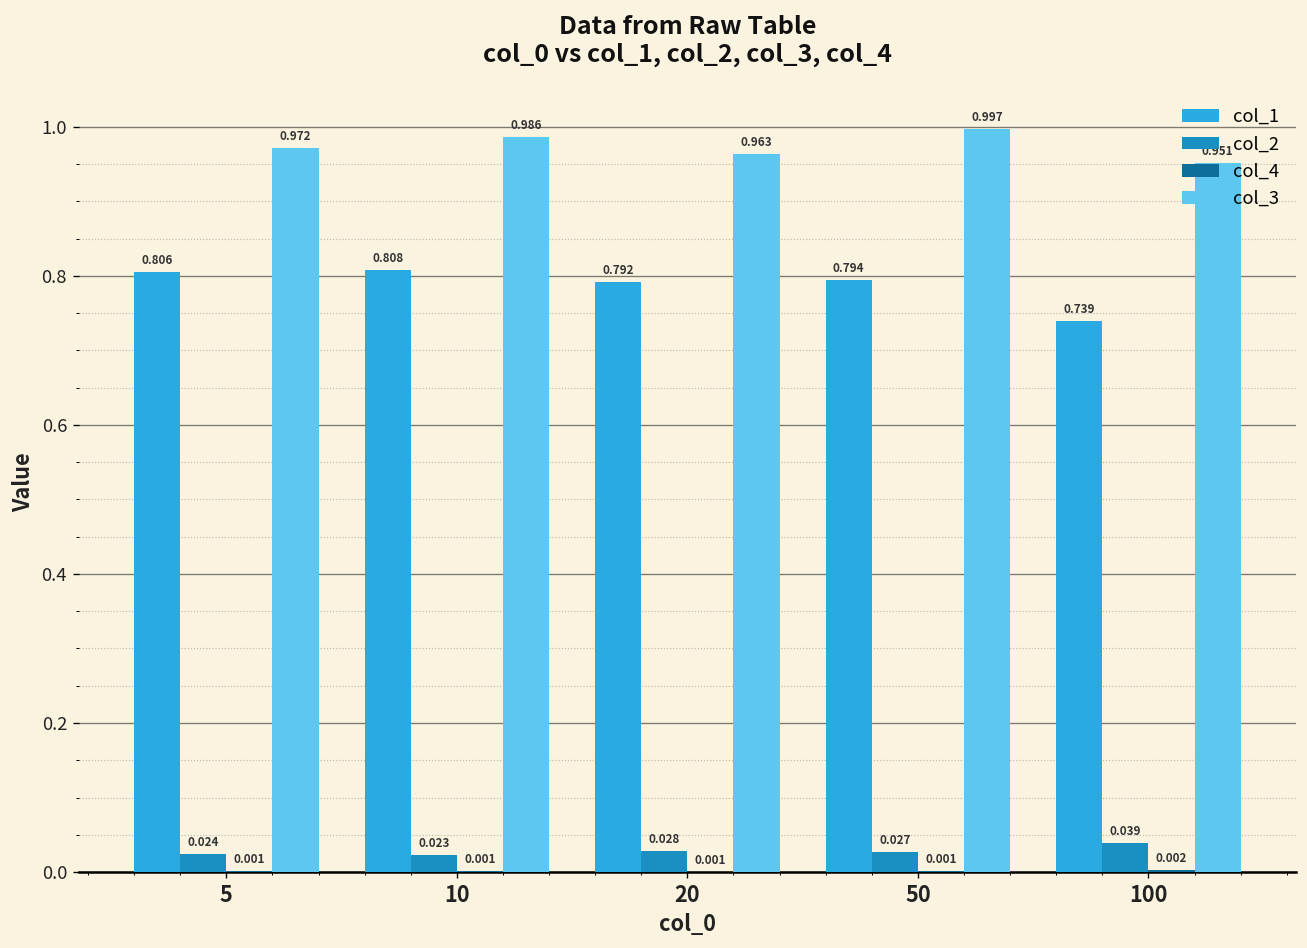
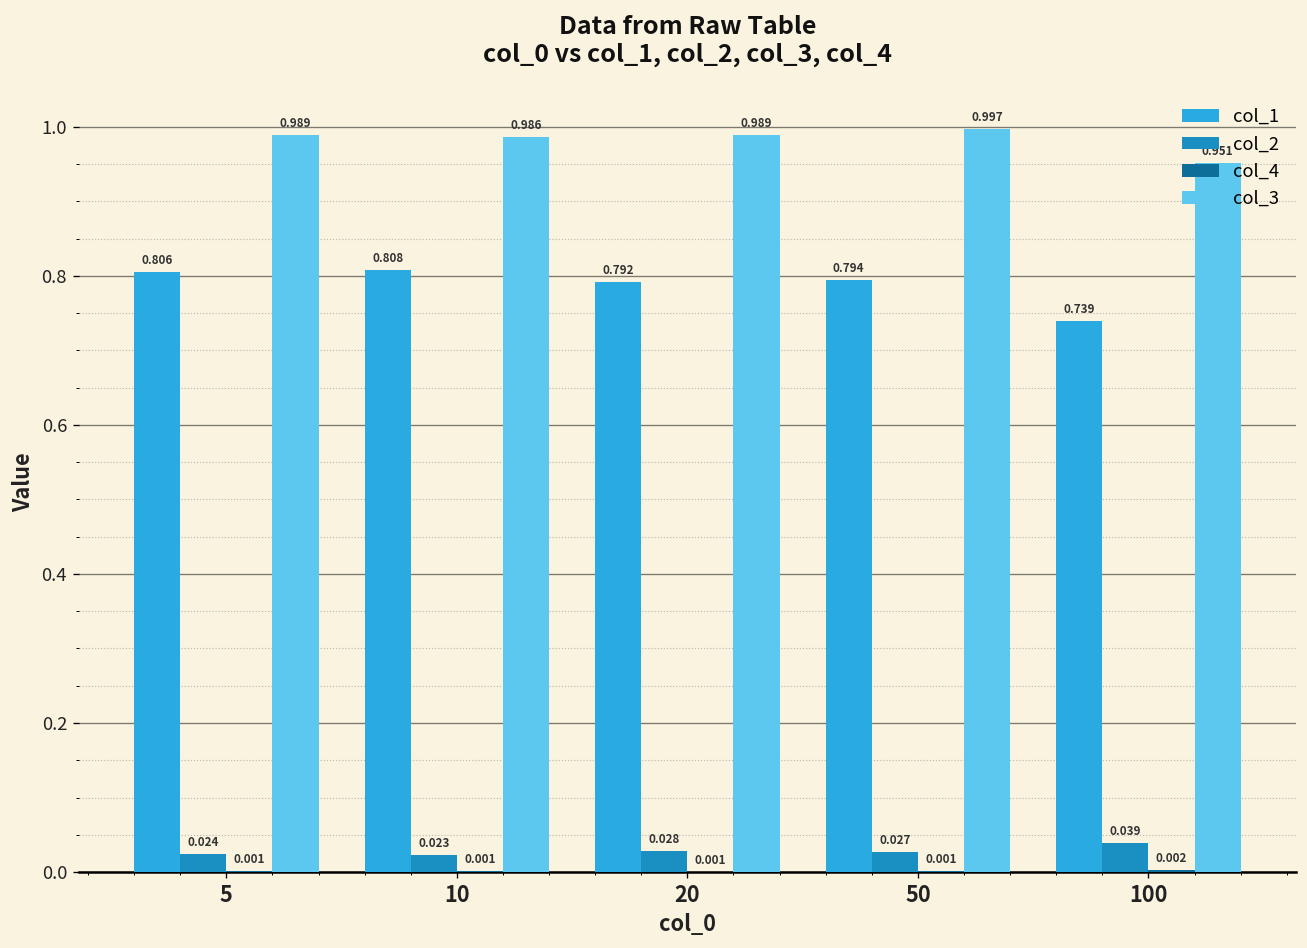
  {
    "col_3": {
-     "5": 0.972,
+     "5": 0.989,
      "10": 0.986,
-     "20": 0.963,
+     "20": 0.989,
      "50": 0.997,
      "100": 0.951
    }
  }
